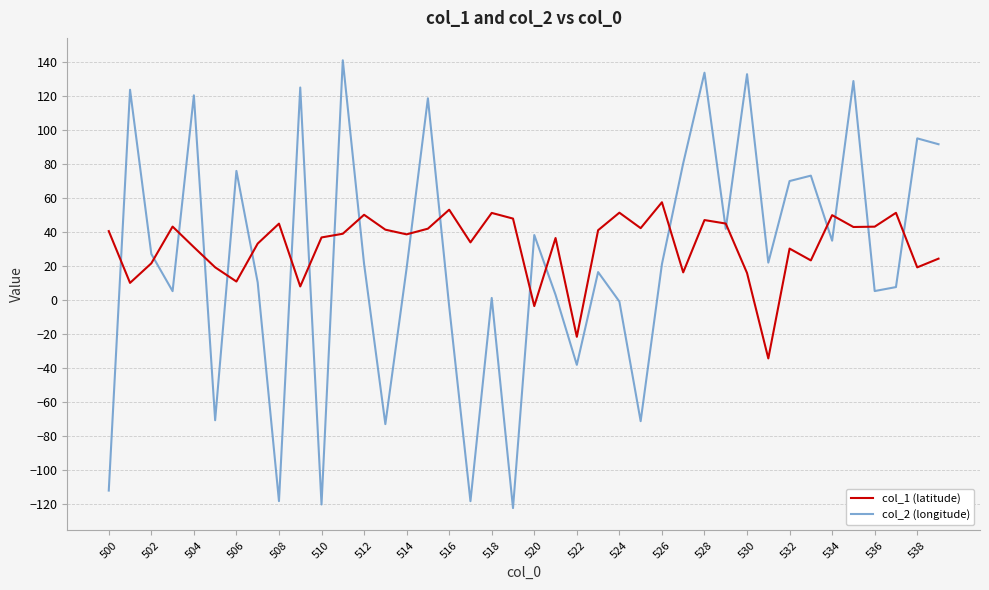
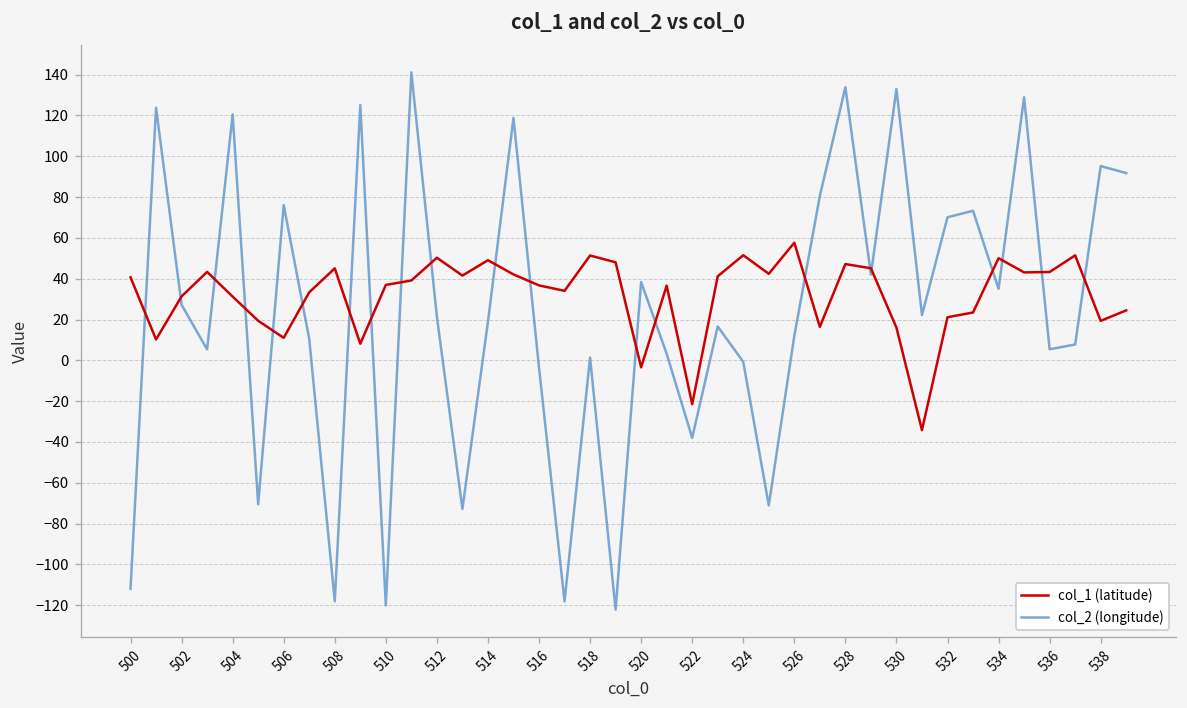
  {
    "col_1 (latitude)": {
      "500": 41,
-     "502": 22,
+     "502": 31,
      "504": 31,
      "506": 11,
      "508": 45,
      "510": 37,
      "512": 50,
-     "514": 39,
-     "516": 53,
+     "514": 49,
+     "516": 37,
      "518": 51,
      "520": -3,
      "522": -21,
      "524": 52,
      "526": 58,
      "528": 47,
      "530": 16,
-     "532": 30,
+     "532": 21,
      "534": 50,
      "536": 43,
      "538": 19
    },
    "col_2 (longitude)": {
      "500": -112,
      "502": 27,
      "504": 121,
      "506": 76,
      "508": -118,
      "510": -120,
      "512": 21,
      "514": 19,
      "516": -4,
      "518": 1,
      "520": 38,
      "522": -38,
      "524": -1,
-     "526": 21,
+     "526": 12,
      "528": 134,
      "530": 133,
      "532": 70,
      "534": 35,
      "536": 5,
      "538": 95
    }
  }
